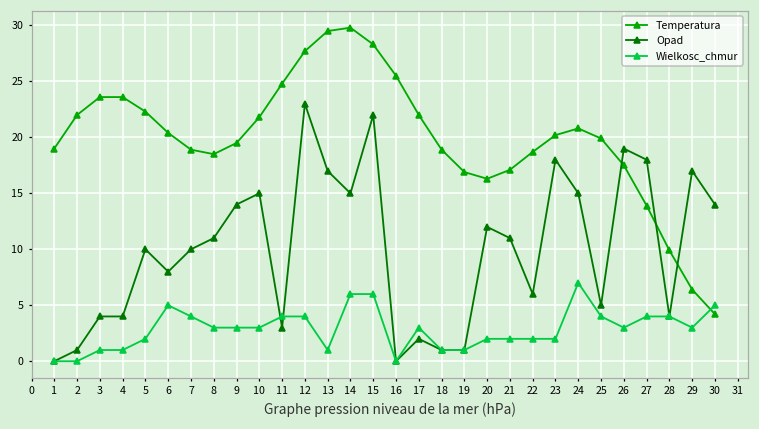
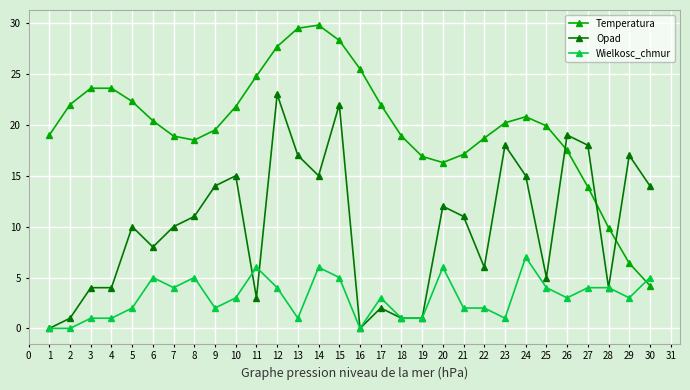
  {
    "Wielkosc_chmur": {
      "2": 0,
      "3": 1,
      "4": 1,
      "5": 2,
      "6": 5,
      "7": 4,
-     "8": 3,
-     "9": 3,
+     "8": 5,
+     "9": 2,
      "10": 3,
-     "11": 4,
+     "11": 6,
      "12": 4,
      "13": 1,
      "14": 6,
-     "15": 6,
+     "15": 5,
      "17": 3,
-     "20": 2,
+     "20": 6,
      "21": 2,
      "22": 2,
-     "23": 2,
+     "23": 1,
      "24": 7,
      "25": 4,
      "26": 3,
      "27": 4,
      "29": 3,
      "30": 5
    }
  }
